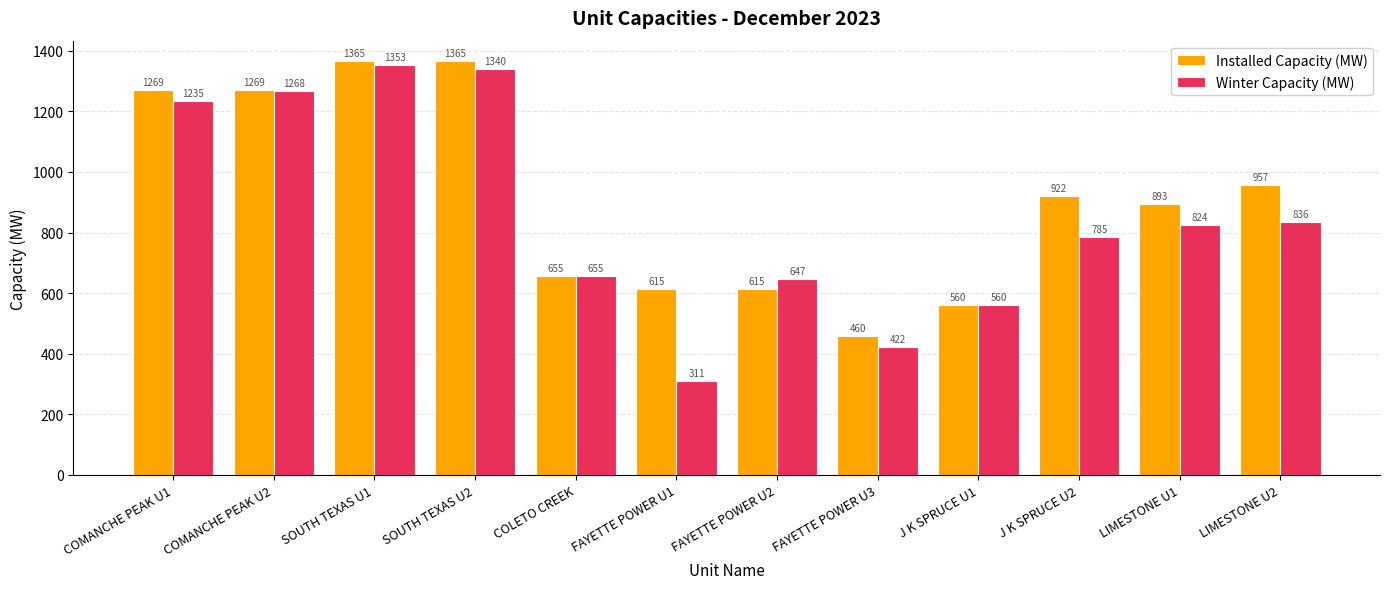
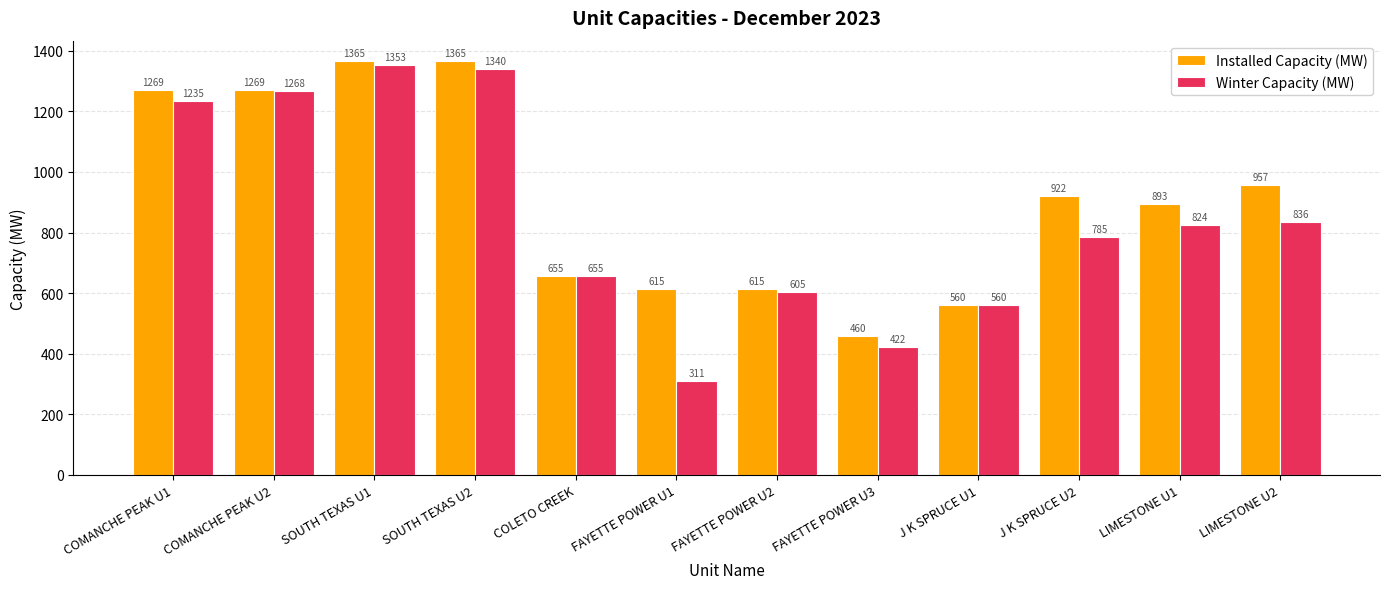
  {
    "Installed Capacity (MW)": {
      "COMANCHE PEAK U1": 1269,
      "COMANCHE PEAK U2": 1269,
      "SOUTH TEXAS U1": 1365,
      "SOUTH TEXAS U2": 1365,
      "COLETO CREEK": 655,
      "FAYETTE POWER U1": 615,
      "FAYETTE POWER U2": 615,
      "FAYETTE POWER U3": 460,
      "J K SPRUCE U1": 560,
      "J K SPRUCE U2": 922,
      "LIMESTONE U1": 893,
      "LIMESTONE U2": 957
    },
    "Winter Capacity (MW)": {
      "COMANCHE PEAK U1": 1235,
      "COMANCHE PEAK U2": 1268,
      "SOUTH TEXAS U1": 1353,
      "SOUTH TEXAS U2": 1340,
      "COLETO CREEK": 655,
      "FAYETTE POWER U1": 311,
-     "FAYETTE POWER U2": 647,
+     "FAYETTE POWER U2": 605,
      "FAYETTE POWER U3": 422,
      "J K SPRUCE U1": 560,
      "J K SPRUCE U2": 785,
      "LIMESTONE U1": 824,
      "LIMESTONE U2": 836
    }
  }
